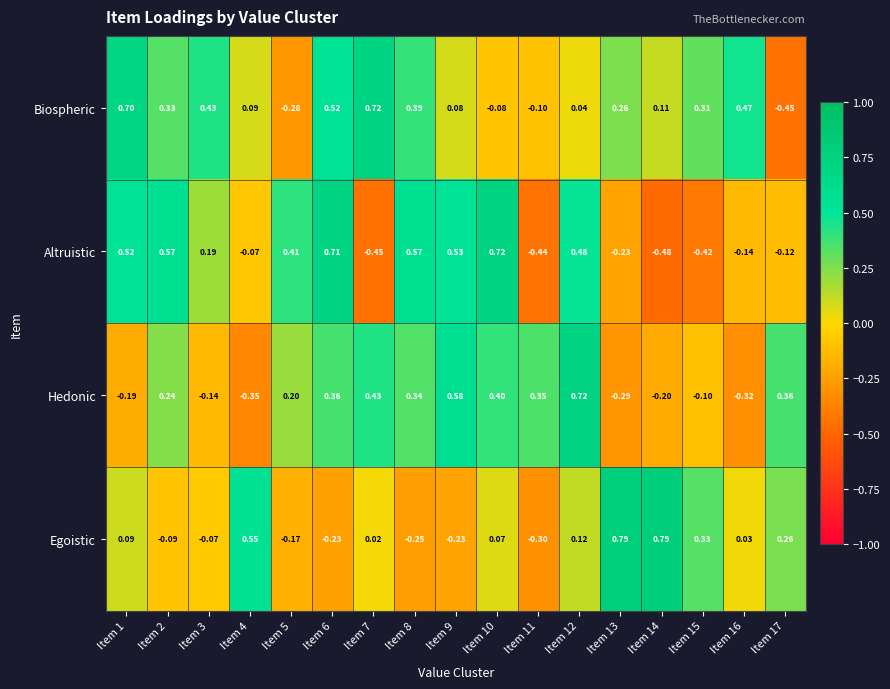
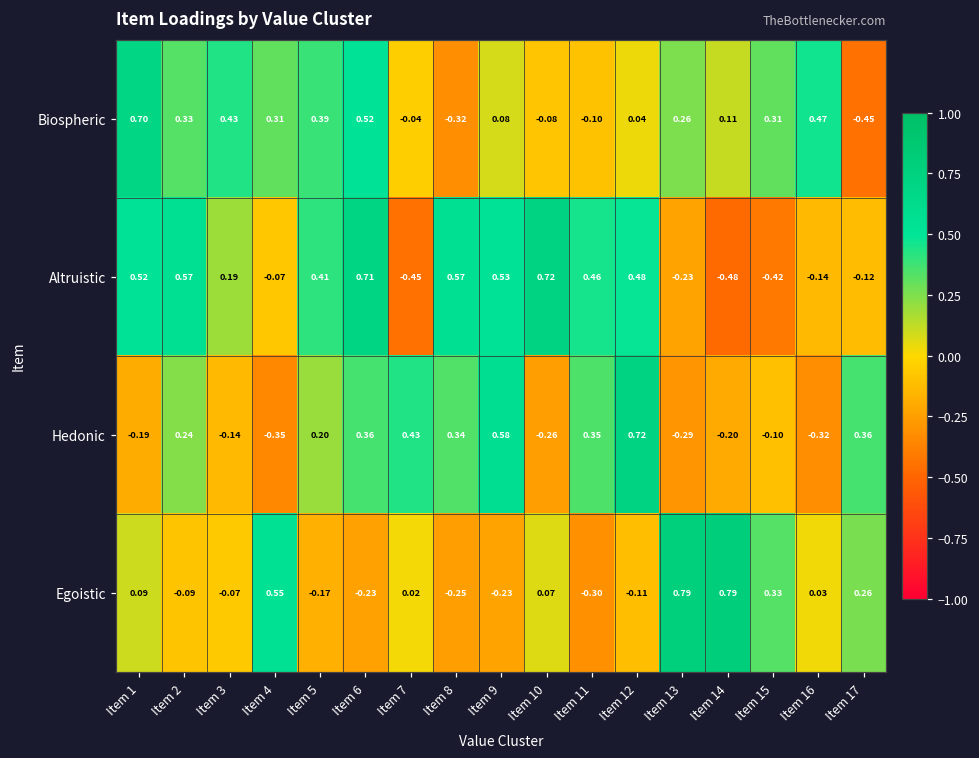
  {
    "Biospheric": {
      "Item 1": 0.70,
      "Item 2": 0.33,
      "Item 3": 0.43,
-     "Item 4": 0.09,
-     "Item 5": -0.28,
+     "Item 4": 0.31,
+     "Item 5": 0.39,
      "Item 6": 0.52,
-     "Item 7": 0.72,
-     "Item 8": 0.39,
+     "Item 7": -0.04,
+     "Item 8": -0.32,
      "Item 9": 0.08,
      "Item 10": -0.08,
      "Item 11": -0.10,
      "Item 12": 0.04,
      "Item 13": 0.26,
      "Item 14": 0.11,
      "Item 15": 0.31,
      "Item 16": 0.47,
      "Item 17": -0.45
    },
    "Altruistic": {
      "Item 1": 0.52,
      "Item 2": 0.57,
      "Item 3": 0.19,
      "Item 4": -0.07,
      "Item 5": 0.41,
      "Item 6": 0.71,
      "Item 7": -0.45,
      "Item 8": 0.57,
      "Item 9": 0.53,
      "Item 10": 0.72,
-     "Item 11": -0.44,
+     "Item 11": 0.46,
      "Item 12": 0.48,
      "Item 13": -0.23,
      "Item 14": -0.48,
      "Item 15": -0.42,
      "Item 16": -0.14,
      "Item 17": -0.12
    },
    "Hedonic": {
      "Item 1": -0.19,
      "Item 2": 0.24,
      "Item 3": -0.14,
      "Item 4": -0.35,
      "Item 5": 0.20,
      "Item 6": 0.36,
      "Item 7": 0.43,
      "Item 8": 0.34,
      "Item 9": 0.58,
-     "Item 10": 0.40,
+     "Item 10": -0.26,
      "Item 11": 0.35,
      "Item 12": 0.72,
      "Item 13": -0.29,
      "Item 14": -0.20,
      "Item 15": -0.10,
      "Item 16": -0.32,
      "Item 17": 0.36
    },
    "Egoistic": {
      "Item 1": 0.09,
      "Item 2": -0.09,
      "Item 3": -0.07,
      "Item 4": 0.55,
      "Item 5": -0.17,
      "Item 6": -0.23,
      "Item 7": 0.02,
      "Item 8": -0.25,
      "Item 9": -0.23,
      "Item 10": 0.07,
      "Item 11": -0.30,
-     "Item 12": 0.12,
+     "Item 12": -0.11,
      "Item 13": 0.79,
      "Item 14": 0.79,
      "Item 15": 0.33,
      "Item 16": 0.03,
      "Item 17": 0.26
    }
  }
